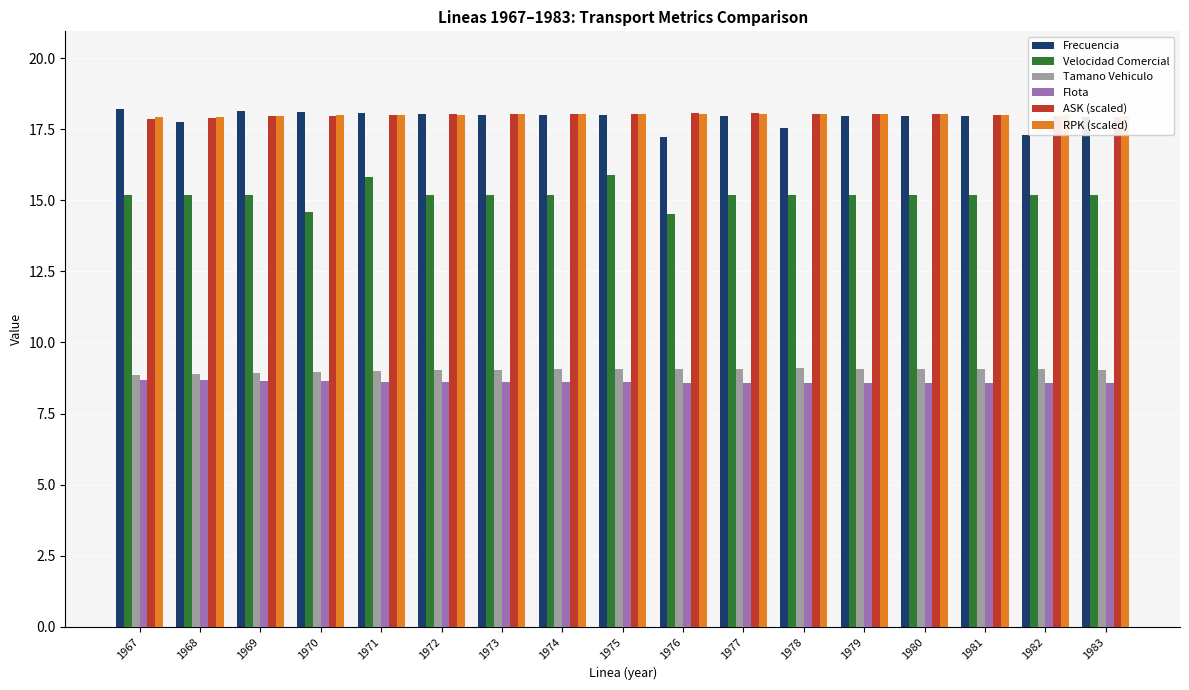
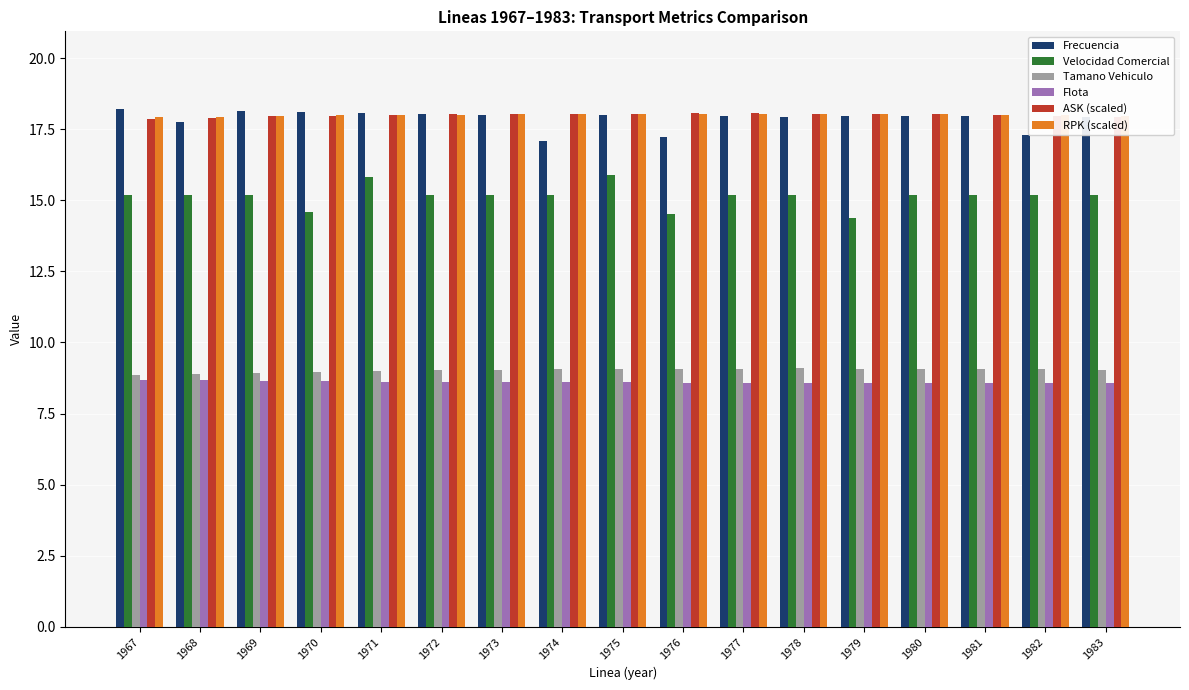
  {
    "Frecuencia": {
      "1967": 18.2,
      "1968": 17.8,
      "1969": 18.2,
      "1970": 18.1,
      "1971": 18.1,
      "1972": 18.0,
      "1973": 18.0,
-     "1974": 18.0,
+     "1974": 17.1,
      "1975": 18.0,
      "1976": 17.2,
      "1977": 18.0,
-     "1978": 17.5,
+     "1978": 17.9,
      "1979": 18.0,
      "1980": 18.0,
      "1981": 18.0,
      "1982": 17.3
    },
    "Velocidad Comercial": {
      "1967": 15.2,
      "1968": 15.2,
      "1969": 15.2,
      "1970": 14.6,
      "1971": 15.8,
      "1972": 15.2,
      "1973": 15.2,
      "1974": 15.2,
      "1975": 15.9,
      "1976": 14.5,
      "1977": 15.2,
      "1978": 15.2,
-     "1979": 15.2,
+     "1979": 14.4,
      "1980": 15.2,
      "1981": 15.2,
      "1982": 15.2,
      "1983": 15.2
    },
    "ASK (scaled)": {
      "1967": 17.9,
      "1968": 17.9,
      "1969": 17.9,
      "1970": 18.0,
      "1971": 18.0,
      "1972": 18.0,
      "1973": 18.0,
      "1974": 18.0,
      "1975": 18.0,
      "1976": 18.1,
      "1977": 18.1,
      "1978": 18.0,
      "1979": 18.0,
      "1980": 18.0,
      "1981": 18.0
    },
    "RPK (scaled)": {
      "1967": 17.9,
      "1968": 17.9,
      "1969": 18.0,
      "1970": 18.0,
      "1971": 18.0,
      "1972": 18.0,
      "1973": 18.0,
      "1974": 18.0,
      "1975": 18.0,
      "1976": 18.0,
      "1977": 18.0,
      "1978": 18.0,
      "1979": 18.0,
      "1980": 18.0,
      "1981": 18.0
    }
  }
